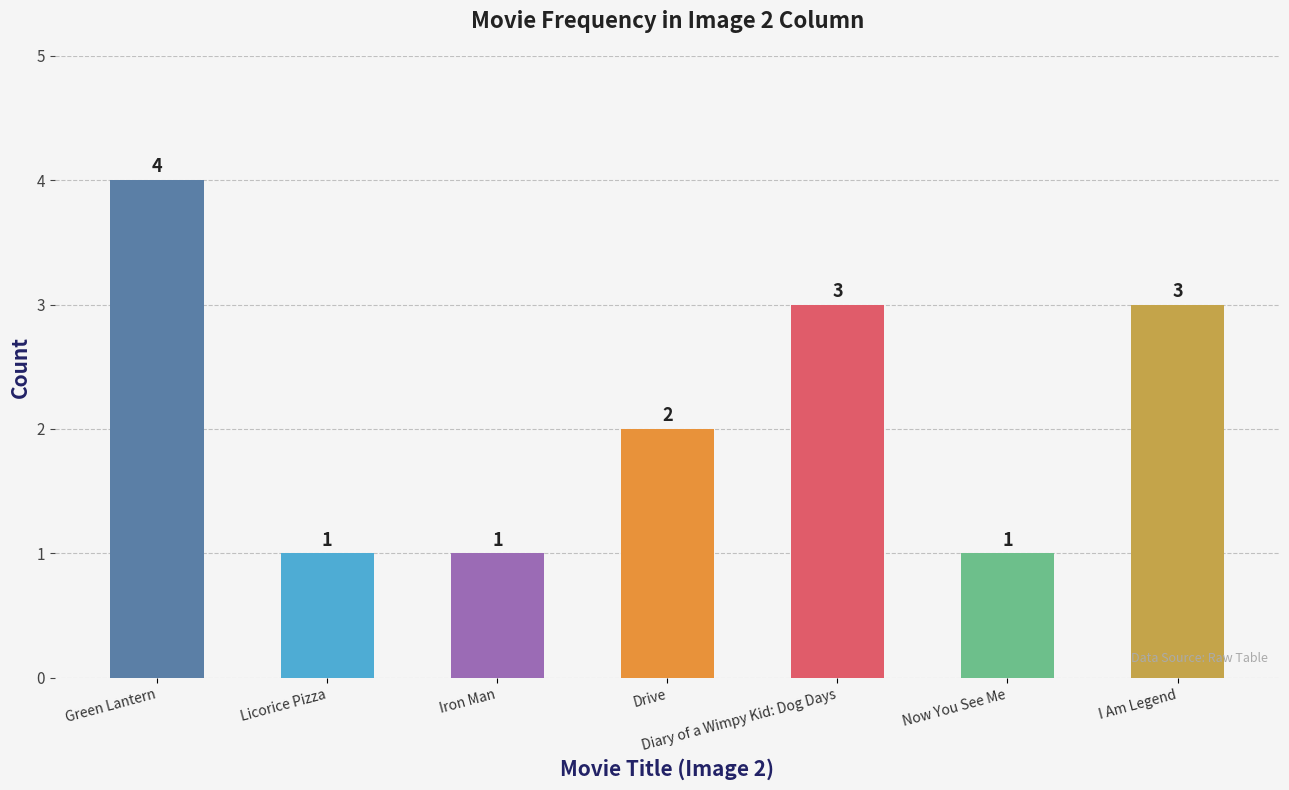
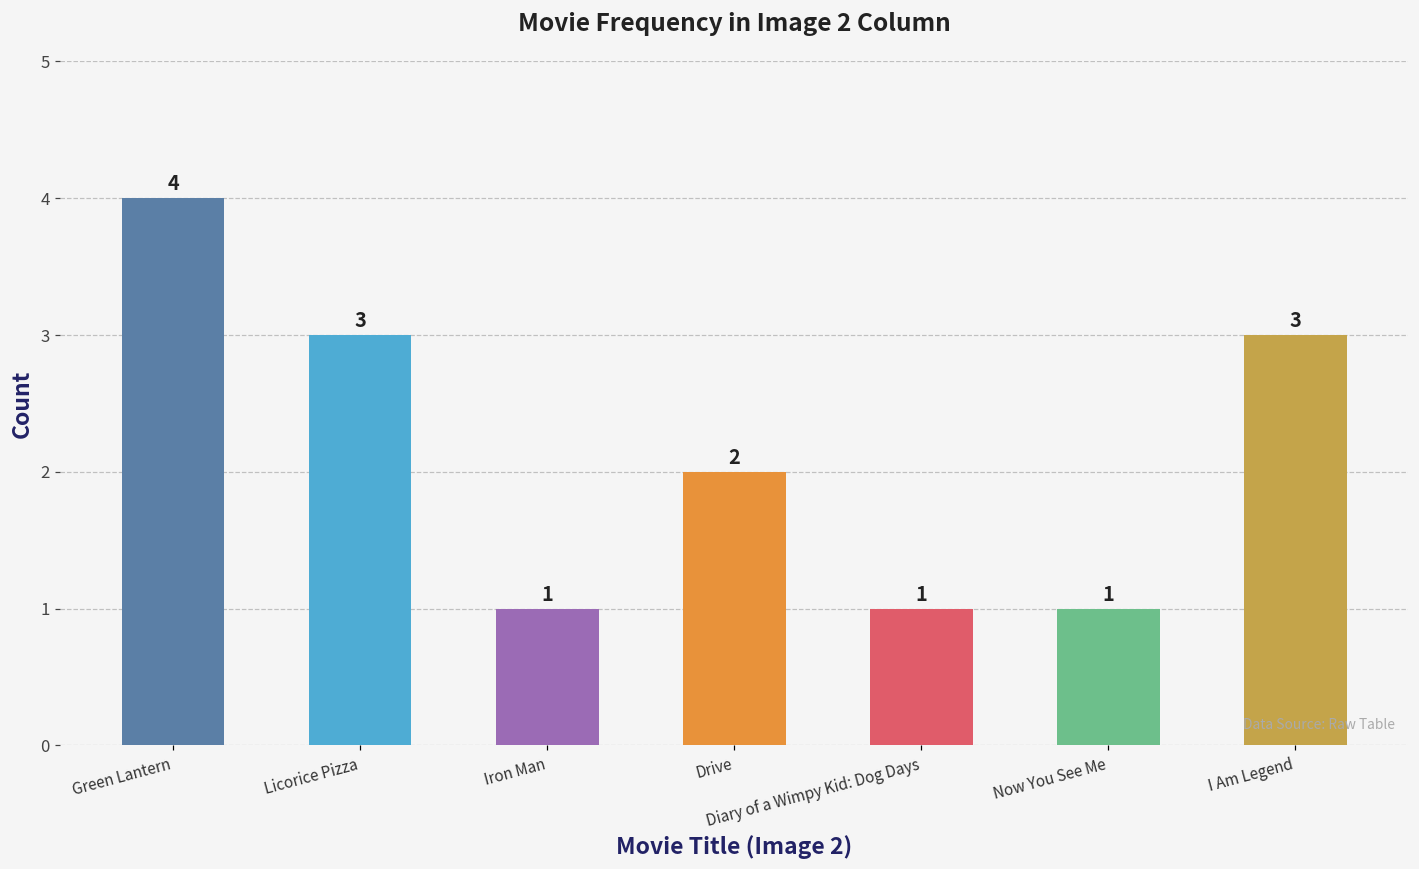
  {
    "Green Lantern": 4,
-   "Licorice Pizza": 1,
+   "Licorice Pizza": 3,
    "Iron Man": 1,
    "Drive": 2,
-   "Diary of a Wimpy Kid: Dog Days": 3,
+   "Diary of a Wimpy Kid: Dog Days": 1,
    "Now You See Me": 1,
    "I Am Legend": 3
  }
